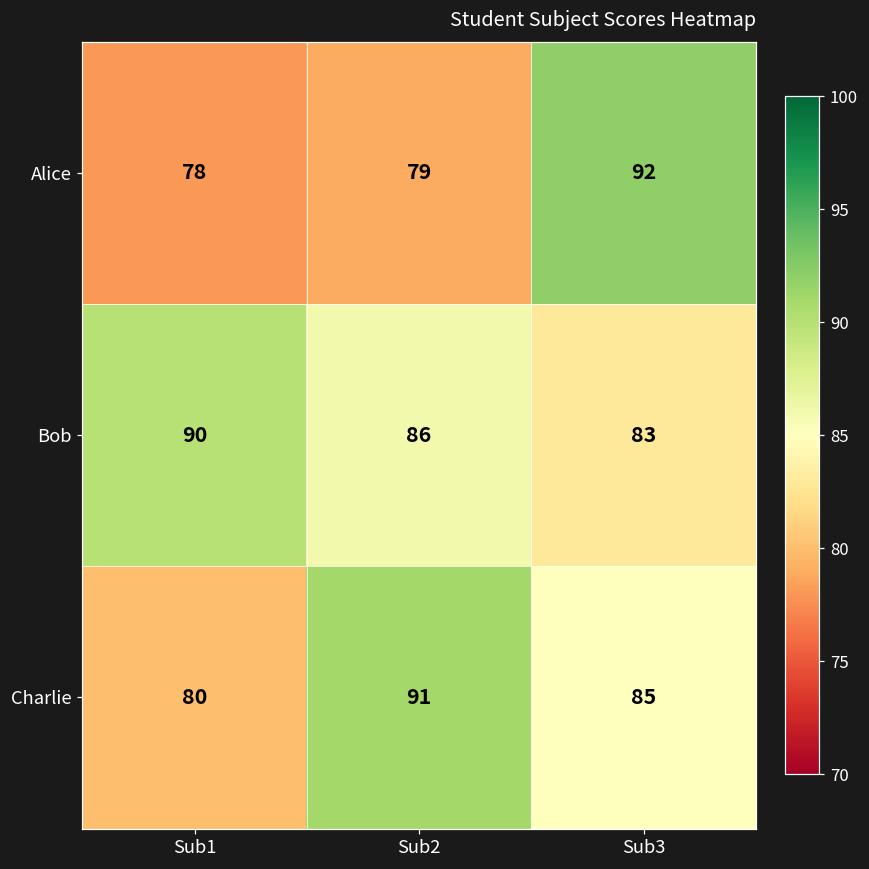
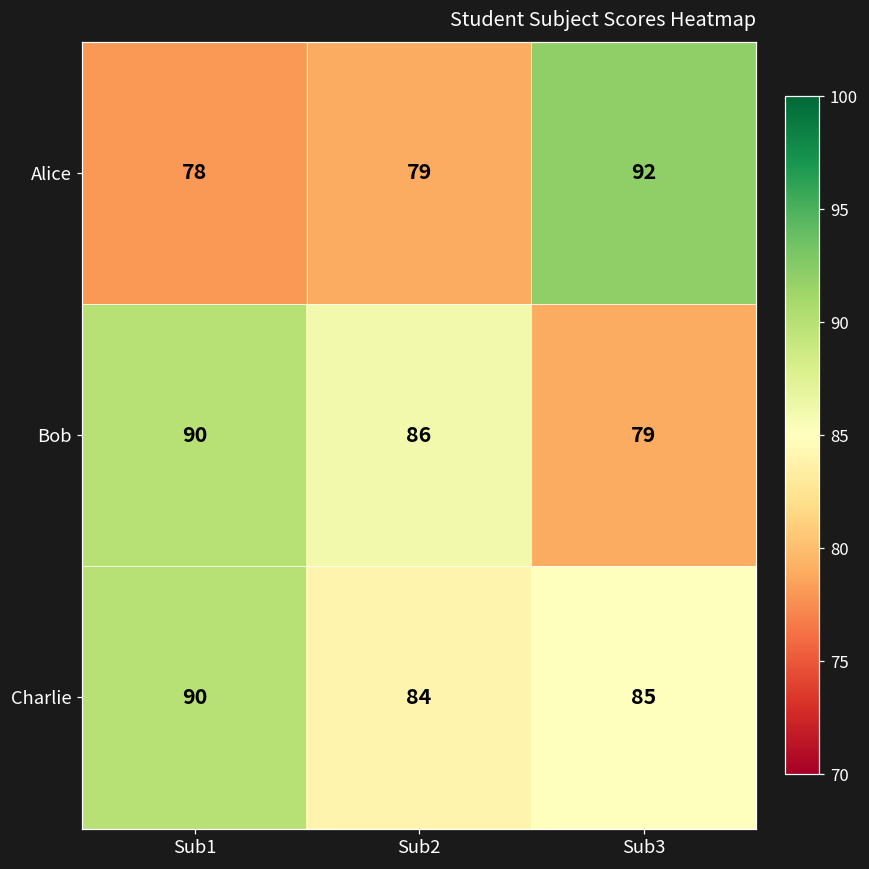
  {
    "Alice": {
      "Sub1": 78,
      "Sub2": 79,
      "Sub3": 92
    },
    "Bob": {
      "Sub1": 90,
      "Sub2": 86,
-     "Sub3": 83
+     "Sub3": 79
    },
    "Charlie": {
-     "Sub1": 80,
-     "Sub2": 91,
+     "Sub1": 90,
+     "Sub2": 84,
      "Sub3": 85
    }
  }
